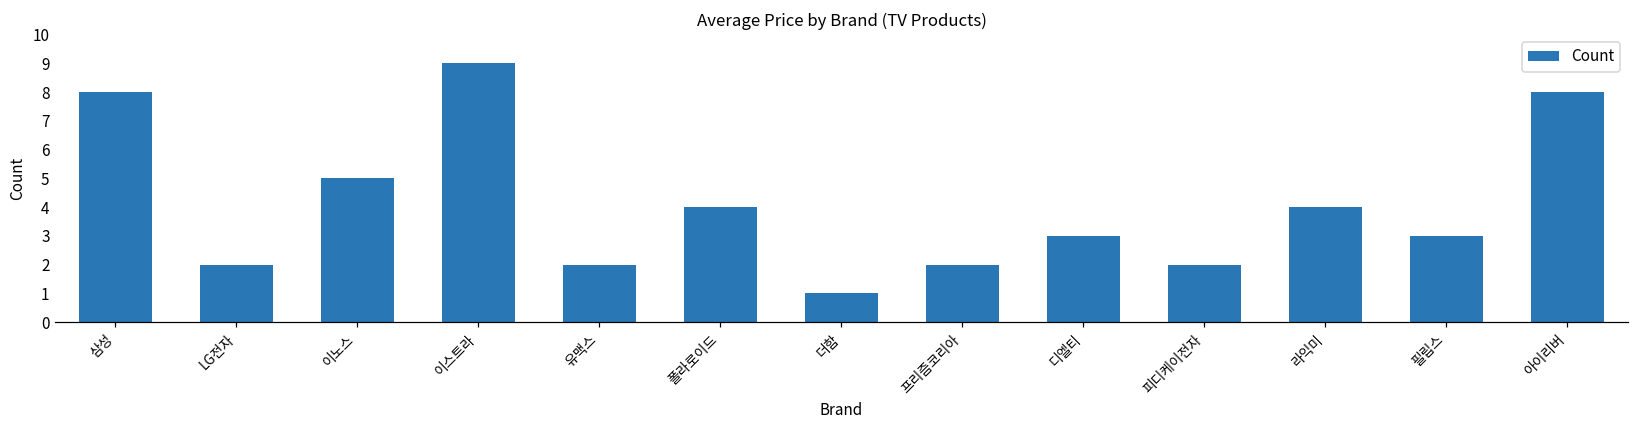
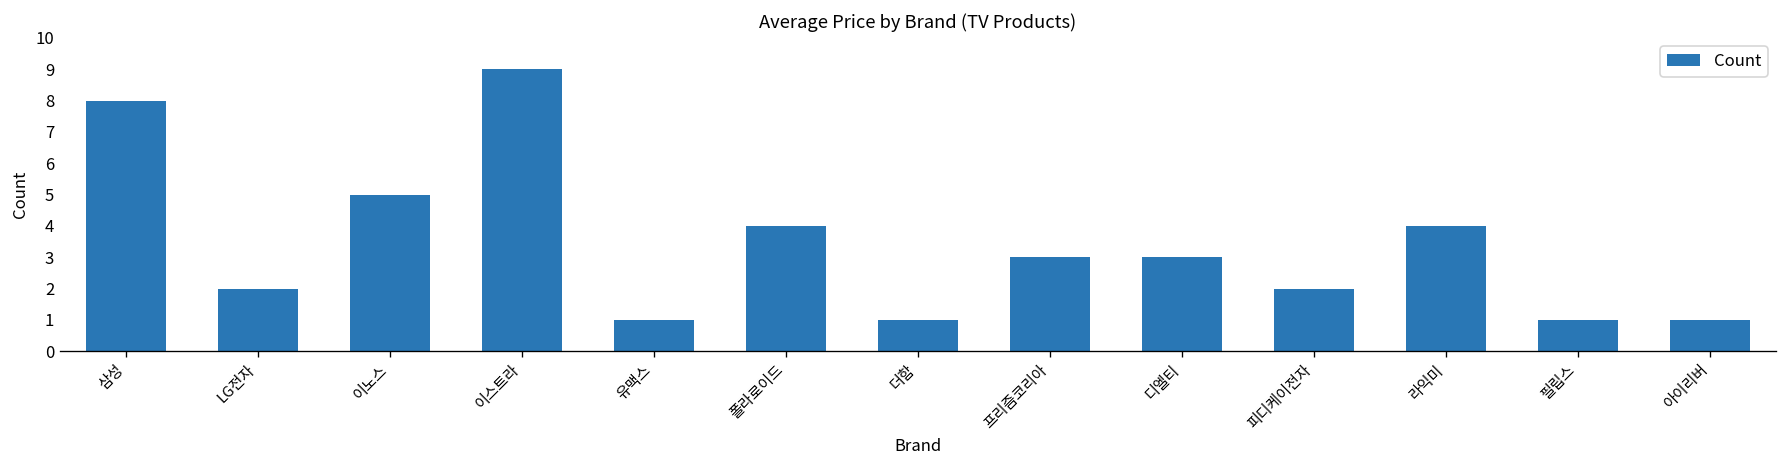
  {
    "삼성": 8,
    "LG전자": 2,
    "이노스": 5,
    "이스트라": 9,
-   "유맥스": 2,
+   "유맥스": 1,
    "폴라로이드": 4,
    "더함": 1,
-   "프리즘코리아": 2,
+   "프리즘코리아": 3,
    "디엘티": 3,
    "피디케이전자": 2,
    "라익미": 4,
-   "필립스": 3,
-   "아이리버": 8
+   "필립스": 1,
+   "아이리버": 1
  }
